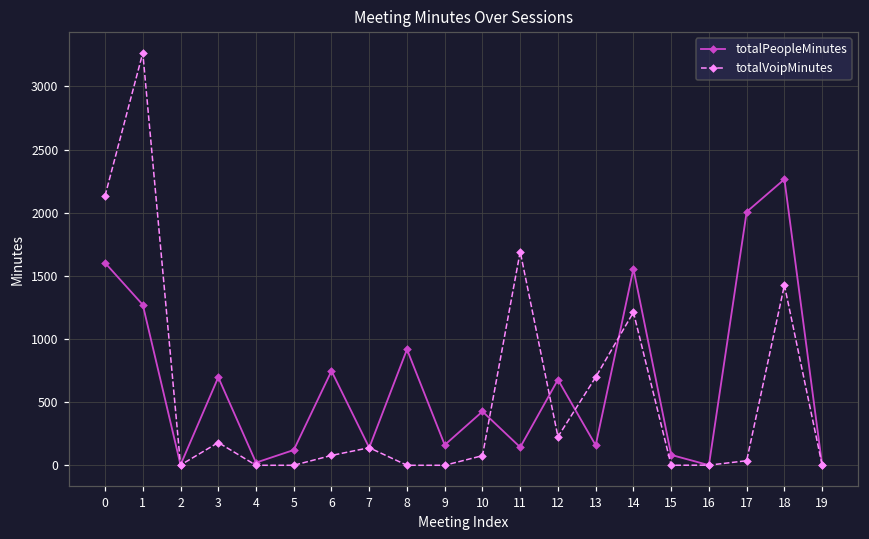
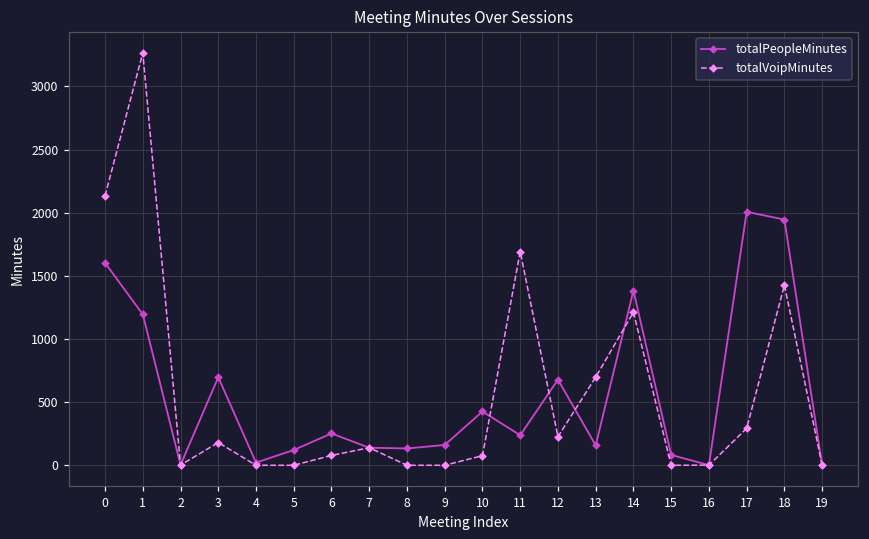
  {
    "totalPeopleMinutes": {
      "0": 1600,
-     "1": 1270,
+     "1": 1200,
      "3": 700,
      "5": 120,
-     "6": 750,
-     "8": 920,
+     "6": 250,
+     "8": 130,
      "9": 160,
      "10": 430,
-     "11": 140,
+     "11": 240,
      "12": 680,
      "13": 160,
-     "14": 1560,
+     "14": 1380,
      "15": 80,
      "17": 2010,
-     "18": 2270
+     "18": 1950
    },
    "totalVoipMinutes": {
      "0": 2130,
      "1": 3270,
      "3": 180,
      "5": 0,
      "6": 80,
      "8": 0,
      "9": 0,
      "10": 80,
      "11": 1690,
      "12": 230,
      "13": 700,
      "14": 1210,
      "15": 0,
-     "17": 40,
+     "17": 290,
      "18": 1430
    }
  }
